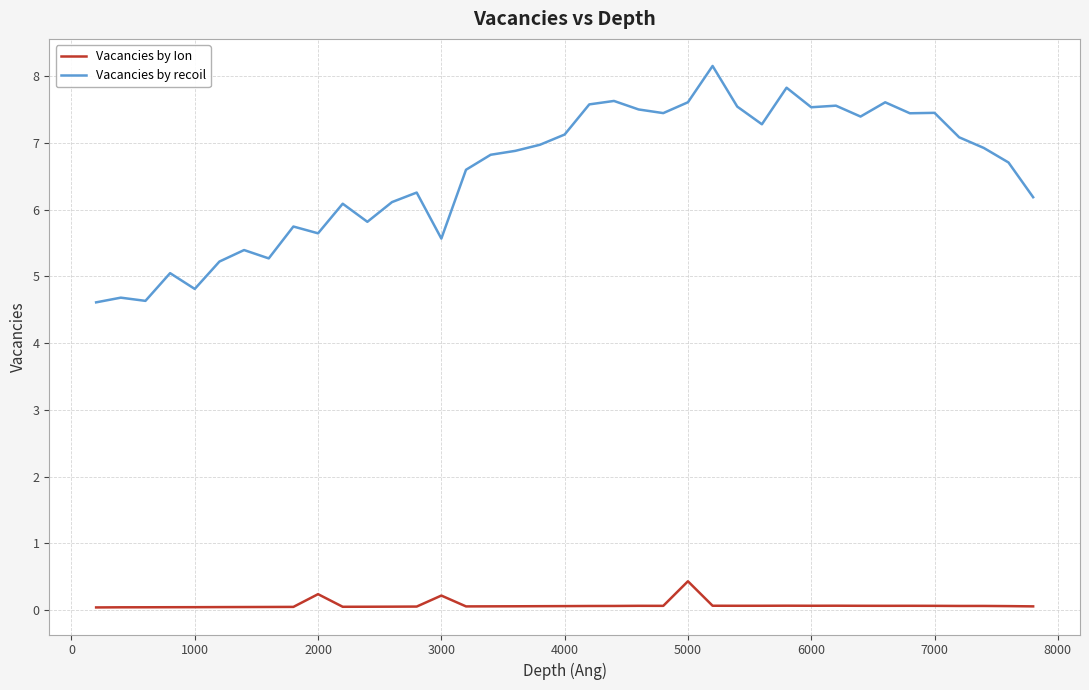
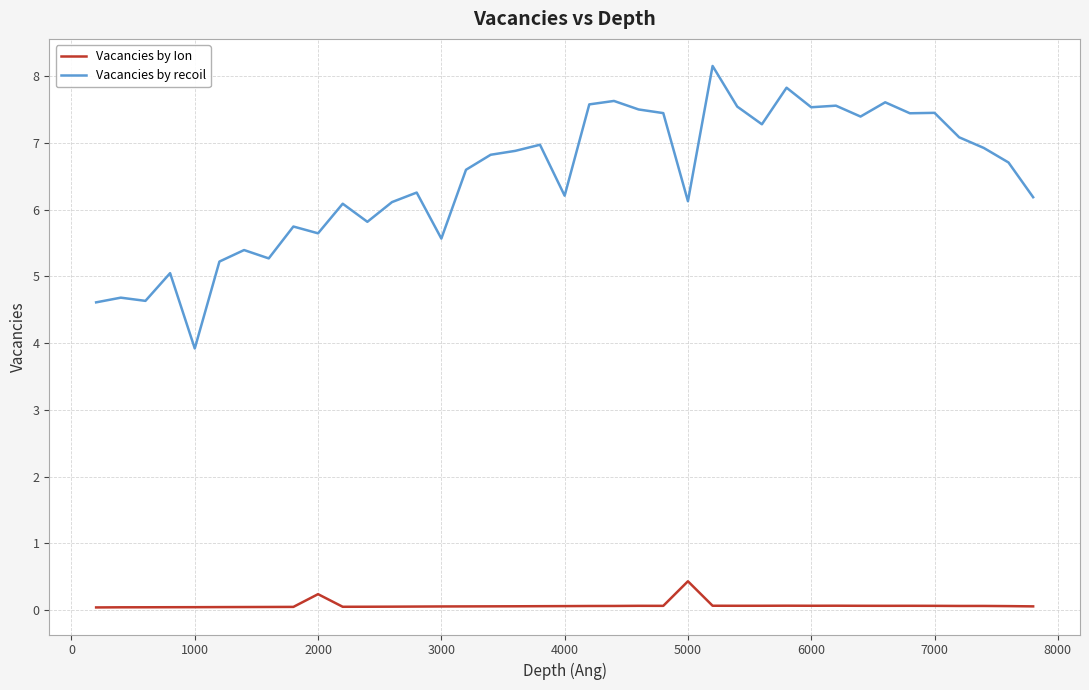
  {
    "Vacancies by Ion": {
      "1000": 0.0,
      "2000": 0.2,
-     "3000": 0.2,
+     "3000": 0.1,
      "4000": 0.1,
      "5000": 0.4,
      "6000": 0.1,
      "7000": 0.1
    },
    "Vacancies by recoil": {
-     "1000": 4.8,
+     "1000": 3.9,
      "2000": 5.6,
      "3000": 5.6,
-     "4000": 7.1,
-     "5000": 7.6,
+     "4000": 6.2,
+     "5000": 6.1,
      "6000": 7.5,
      "7000": 7.5
    }
  }
